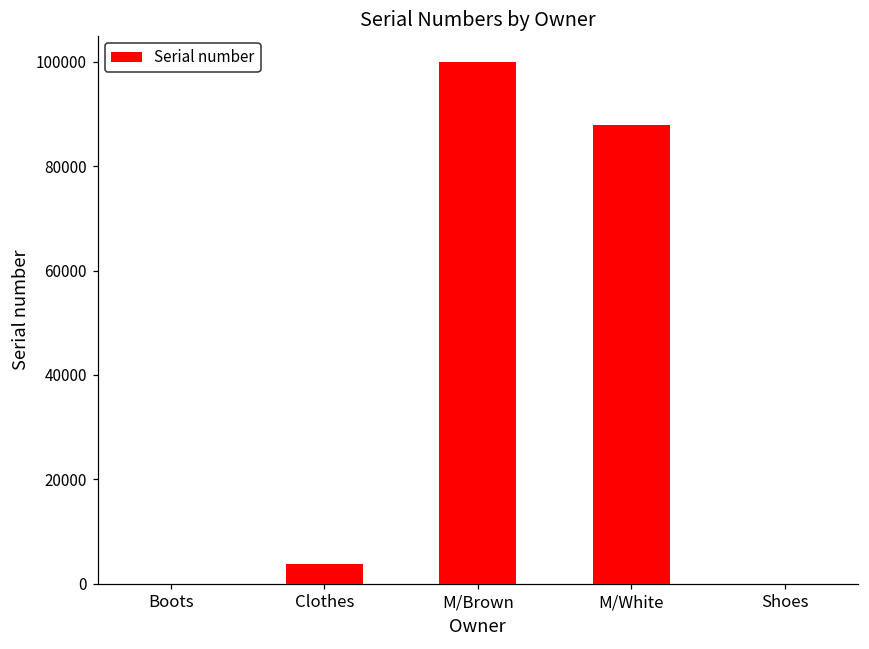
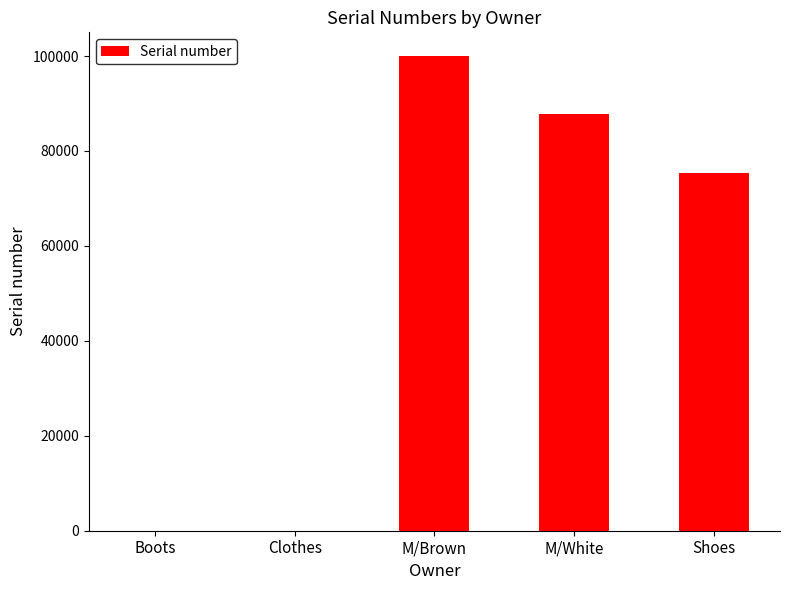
  {
-   "Clothes": 4000,
+   "Clothes": 0,
    "M/Brown": 100000,
    "M/White": 88000,
-   "Shoes": 0
+   "Shoes": 75000
  }
